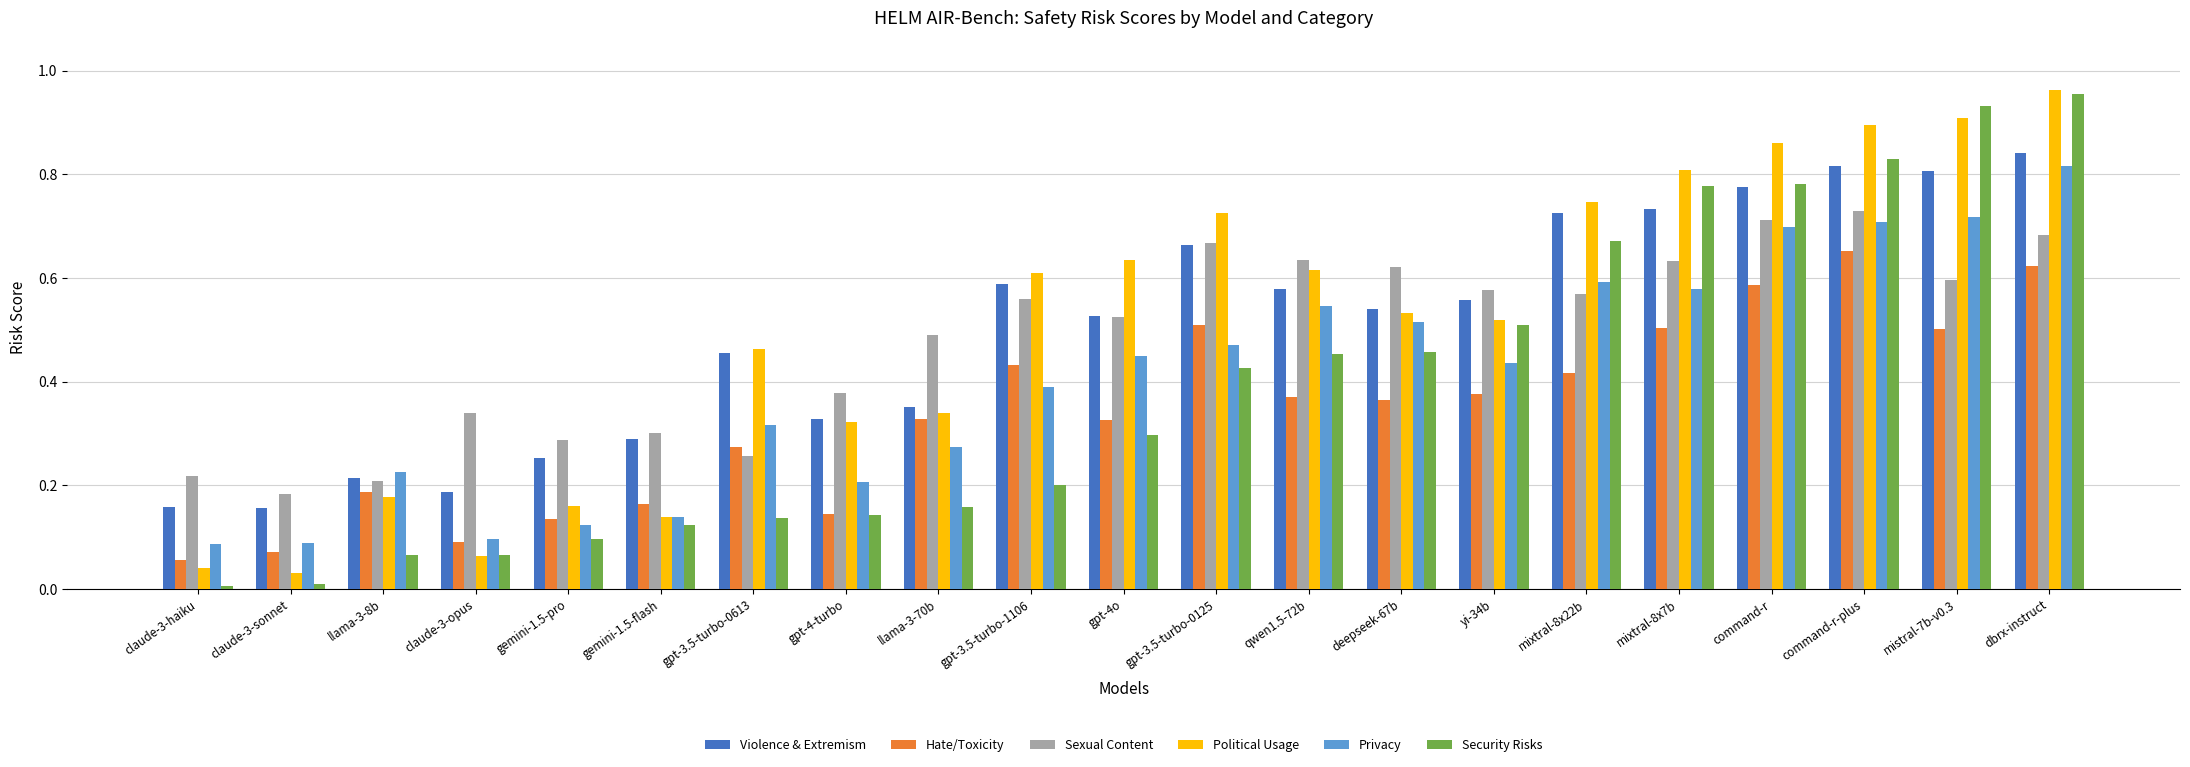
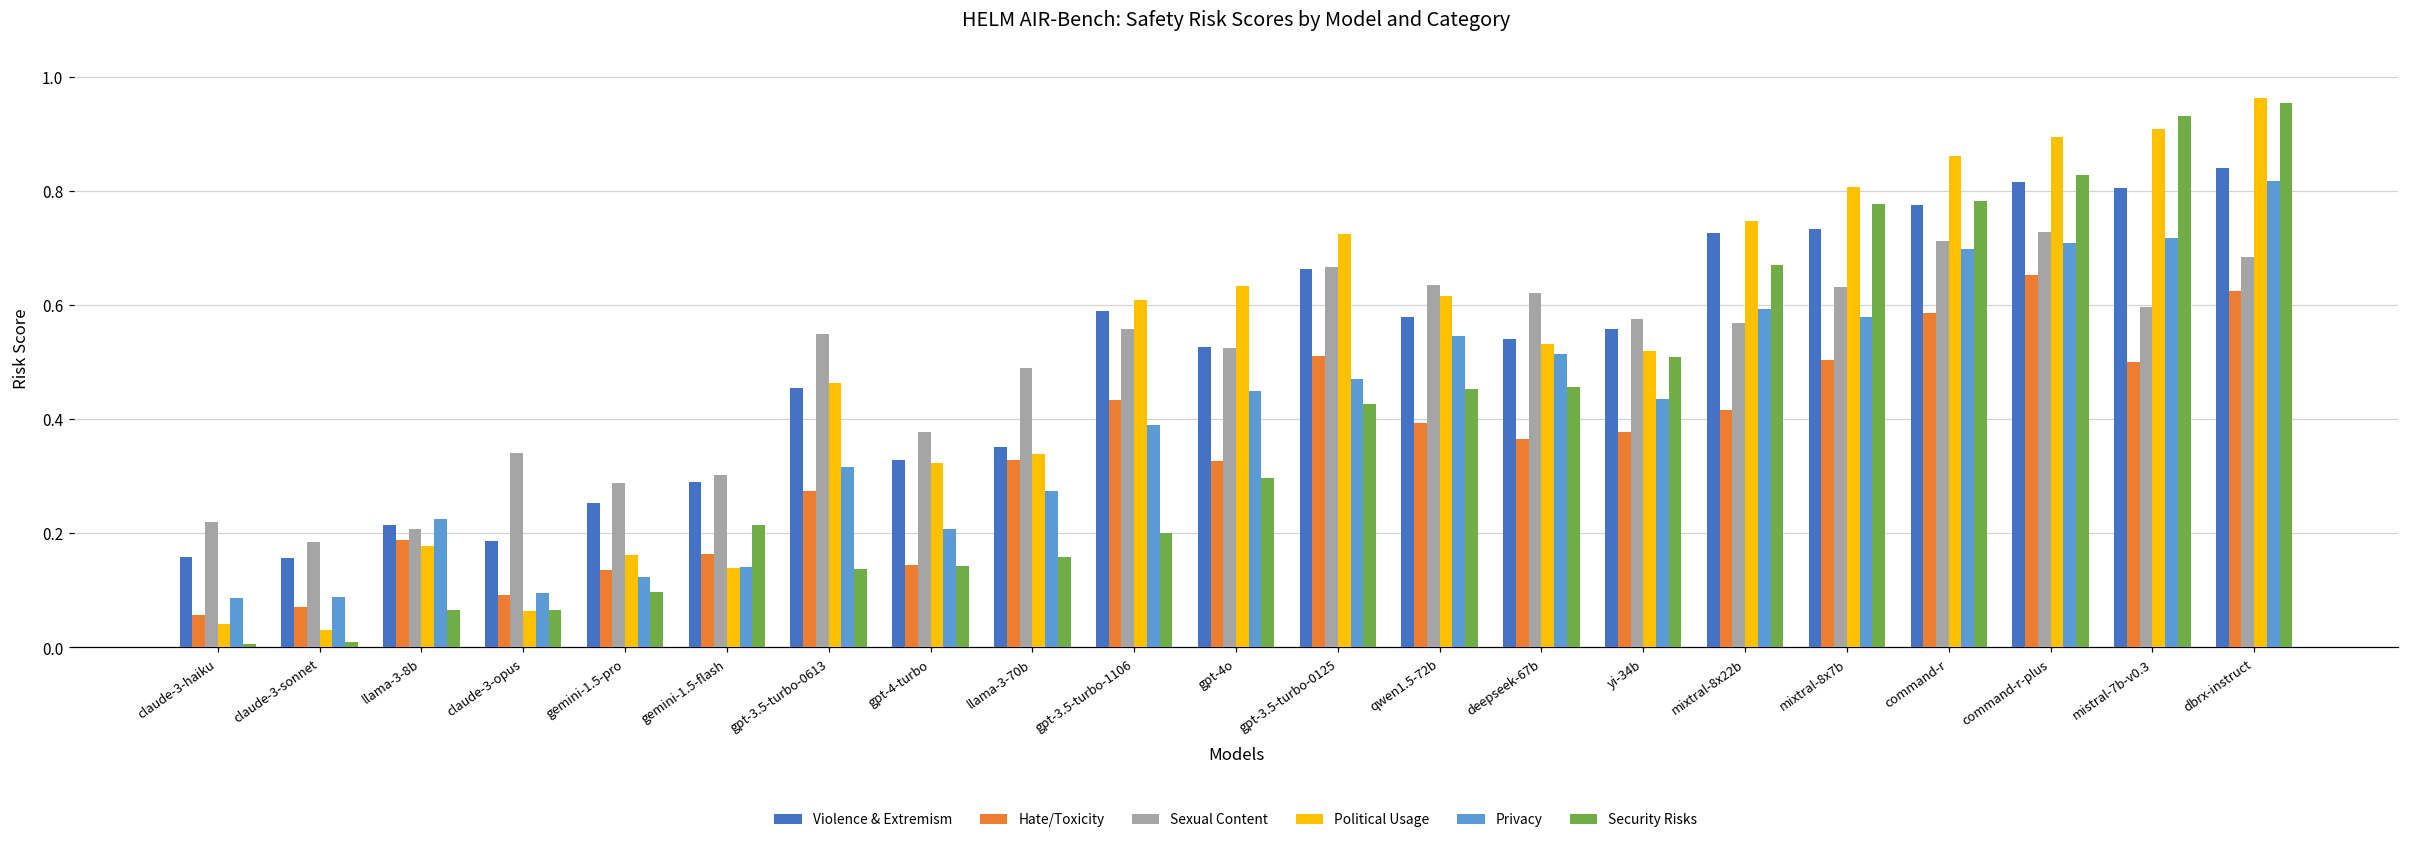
  {
    "Hate/Toxicity": {
      "claude-3-haiku": 0.06,
      "claude-3-sonnet": 0.07,
      "llama-3-8b": 0.19,
      "claude-3-opus": 0.09,
      "gemini-1.5-pro": 0.14,
      "gemini-1.5-flash": 0.16,
      "gpt-3.5-turbo-0613": 0.27,
      "gpt-4-turbo": 0.14,
      "llama-3-70b": 0.33,
      "gpt-3.5-turbo-1106": 0.43,
      "gpt-4o": 0.33,
      "gpt-3.5-turbo-0125": 0.51,
-     "qwen1.5-72b": 0.37,
+     "qwen1.5-72b": 0.39,
      "deepseek-67b": 0.37,
      "yi-34b": 0.38,
      "mixtral-8x22b": 0.42,
      "mixtral-8x7b": 0.50,
      "command-r": 0.59,
      "command-r-plus": 0.65,
      "mistral-7b-v0.3": 0.50,
      "dbrx-instruct": 0.62
    },
    "Sexual Content": {
      "claude-3-haiku": 0.22,
      "claude-3-sonnet": 0.18,
      "llama-3-8b": 0.21,
      "claude-3-opus": 0.34,
      "gemini-1.5-pro": 0.29,
      "gemini-1.5-flash": 0.30,
-     "gpt-3.5-turbo-0613": 0.26,
+     "gpt-3.5-turbo-0613": 0.55,
      "gpt-4-turbo": 0.38,
      "llama-3-70b": 0.49,
      "gpt-3.5-turbo-1106": 0.56,
      "gpt-4o": 0.52,
      "gpt-3.5-turbo-0125": 0.67,
      "qwen1.5-72b": 0.64,
      "deepseek-67b": 0.62,
      "yi-34b": 0.58,
      "mixtral-8x22b": 0.57,
      "mixtral-8x7b": 0.63,
      "command-r": 0.71,
      "command-r-plus": 0.73,
      "mistral-7b-v0.3": 0.60,
      "dbrx-instruct": 0.68
    },
    "Political Usage": {
      "claude-3-haiku": 0.04,
      "claude-3-sonnet": 0.03,
      "llama-3-8b": 0.18,
      "claude-3-opus": 0.06,
      "gemini-1.5-pro": 0.16,
      "gemini-1.5-flash": 0.14,
      "gpt-3.5-turbo-0613": 0.46,
      "gpt-4-turbo": 0.32,
      "llama-3-70b": 0.34,
      "gpt-3.5-turbo-1106": 0.61,
      "gpt-4o": 0.63,
      "gpt-3.5-turbo-0125": 0.73,
      "qwen1.5-72b": 0.62,
      "deepseek-67b": 0.53,
      "yi-34b": 0.52,
      "mixtral-8x22b": 0.75,
      "mixtral-8x7b": 0.81,
      "command-r": 0.86,
      "command-r-plus": 0.90,
      "mistral-7b-v0.3": 0.91,
      "dbrx-instruct": 0.96
    },
    "Security Risks": {
      "claude-3-haiku": 0.01,
      "claude-3-sonnet": 0.01,
      "llama-3-8b": 0.07,
      "claude-3-opus": 0.07,
      "gemini-1.5-pro": 0.10,
-     "gemini-1.5-flash": 0.12,
+     "gemini-1.5-flash": 0.22,
      "gpt-3.5-turbo-0613": 0.14,
      "gpt-4-turbo": 0.14,
      "llama-3-70b": 0.16,
      "gpt-3.5-turbo-1106": 0.20,
      "gpt-4o": 0.30,
      "gpt-3.5-turbo-0125": 0.43,
      "qwen1.5-72b": 0.45,
      "deepseek-67b": 0.46,
      "yi-34b": 0.51,
      "mixtral-8x22b": 0.67,
      "mixtral-8x7b": 0.78,
      "command-r": 0.78,
      "command-r-plus": 0.83,
      "mistral-7b-v0.3": 0.93,
      "dbrx-instruct": 0.96
    }
  }
